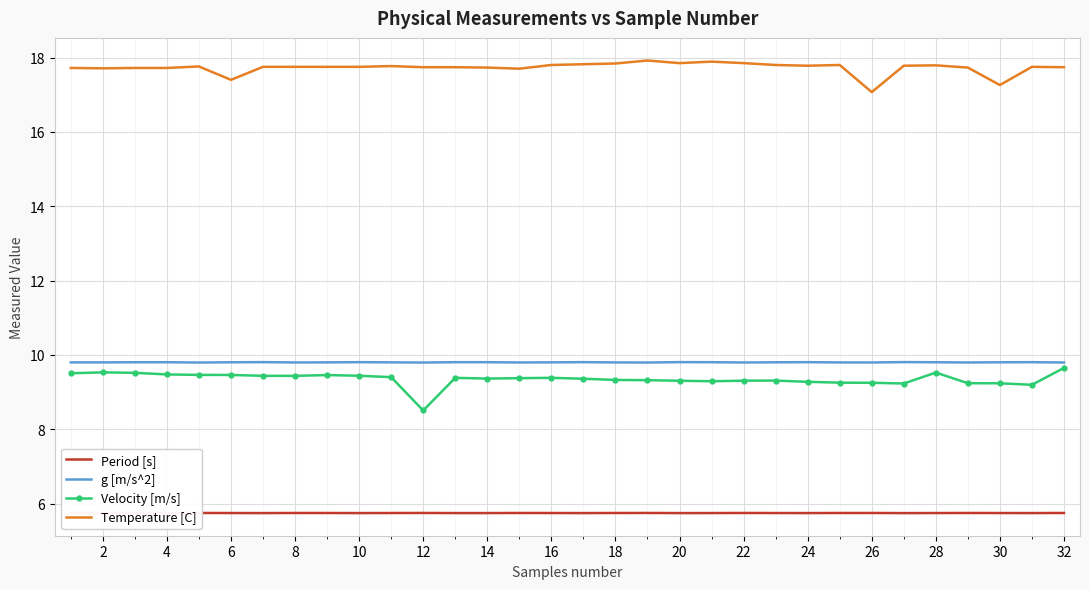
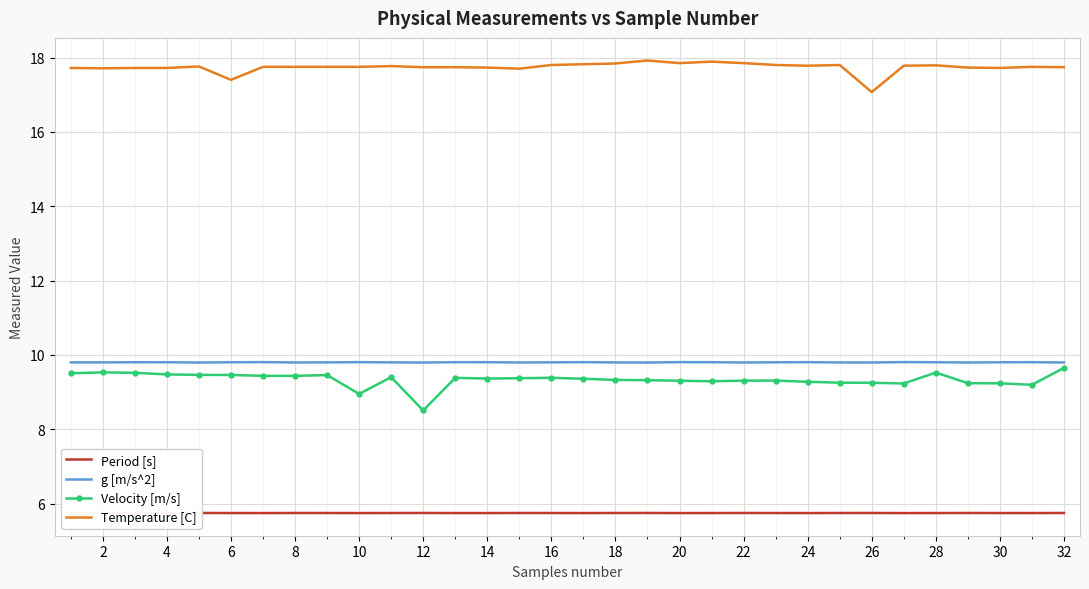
  {
    "Period [s]": {
      "6": 5.7,
      "8": 5.7,
      "10": 5.7,
      "12": 5.7,
      "14": 5.7,
      "16": 5.7,
      "18": 5.7,
      "20": 5.7,
      "22": 5.7,
      "24": 5.7,
      "26": 5.7,
      "28": 5.7,
      "30": 5.7,
      "32": 5.7
    },
    "g [m/s^2]": {
      "2": 9.8,
      "4": 9.8,
      "6": 9.8,
      "8": 9.8,
      "10": 9.8,
      "12": 9.8,
      "14": 9.8,
      "16": 9.8,
      "18": 9.8,
      "20": 9.8,
      "22": 9.8,
      "24": 9.8,
      "26": 9.8,
      "28": 9.8,
      "30": 9.8,
      "32": 9.8
    },
    "Velocity [m/s]": {
      "2": 9.5,
      "4": 9.5,
      "6": 9.5,
      "8": 9.4,
-     "10": 9.4,
+     "10": 8.9,
      "12": 8.5,
      "14": 9.4,
      "16": 9.4,
      "18": 9.3,
      "20": 9.3,
      "22": 9.3,
      "24": 9.3,
      "26": 9.2,
      "28": 9.5,
      "30": 9.2,
      "32": 9.6
    },
    "Temperature [C]": {
      "2": 17.7,
      "4": 17.7,
      "6": 17.4,
      "8": 17.8,
      "10": 17.8,
      "12": 17.7,
      "14": 17.7,
      "16": 17.8,
      "18": 17.8,
      "20": 17.9,
      "22": 17.9,
      "24": 17.8,
      "26": 17.1,
      "28": 17.8,
-     "30": 17.3,
+     "30": 17.7,
      "32": 17.7
    }
  }
